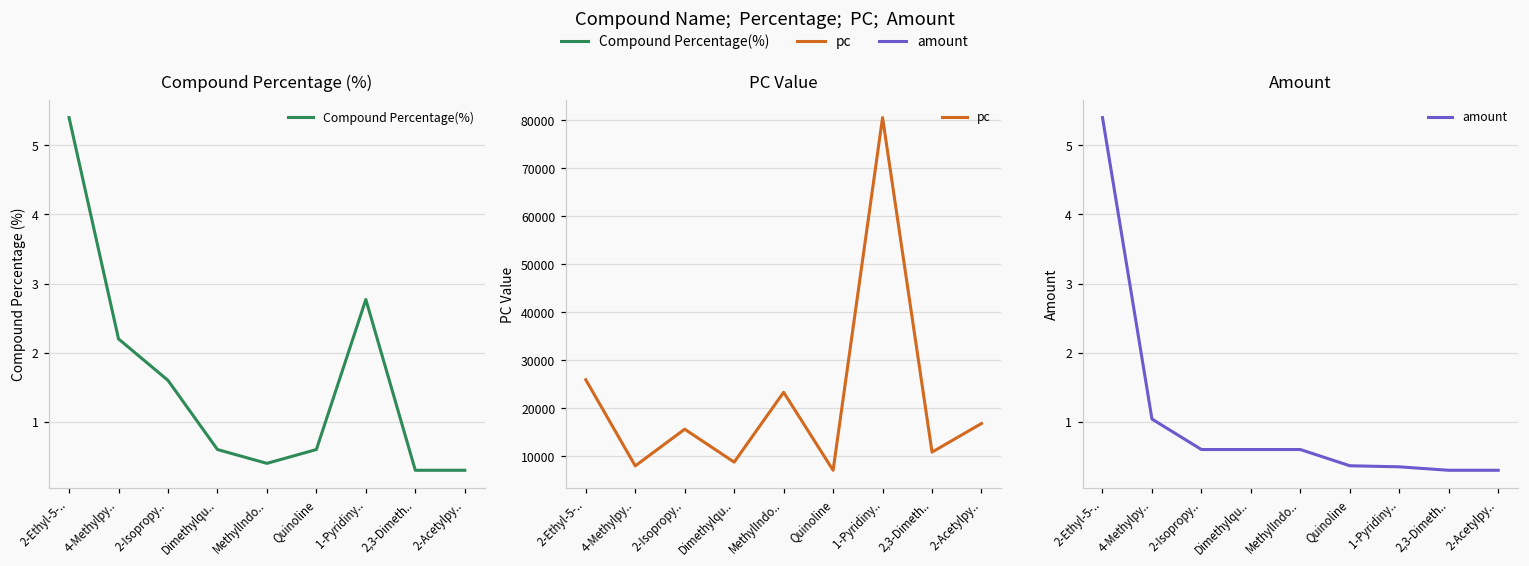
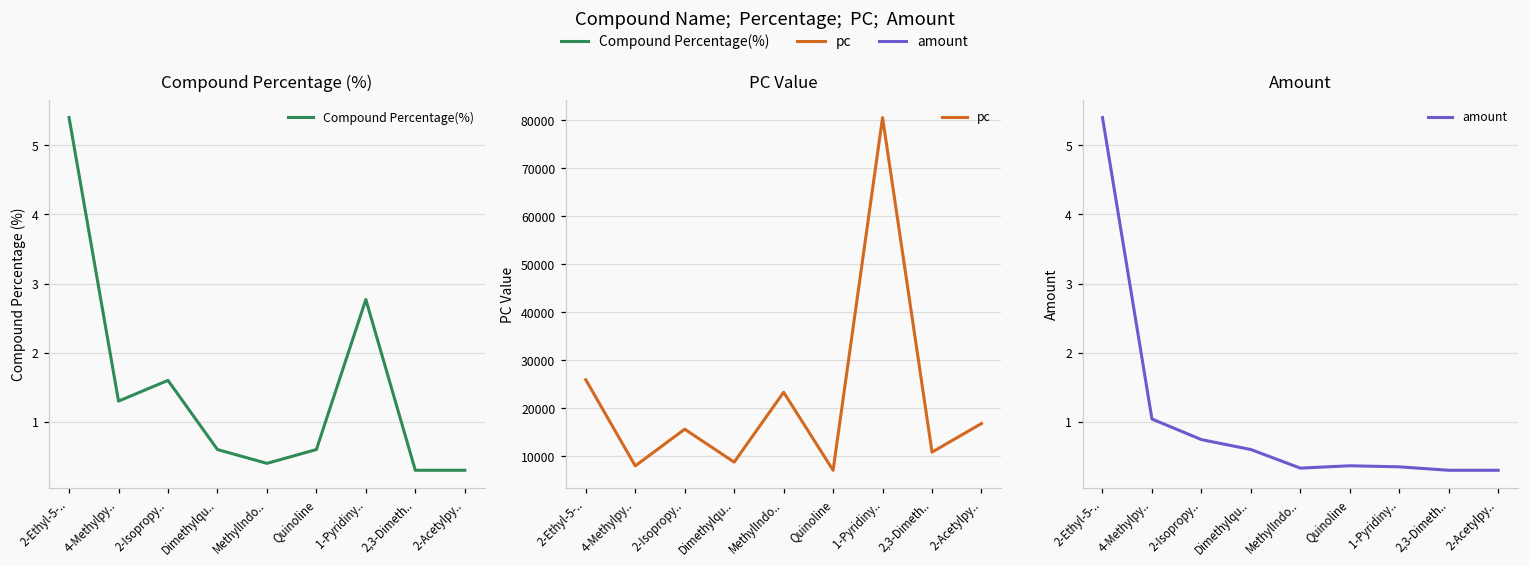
  {
    "Compound Percentage (%)": {
      "2-Ethyl-5-..": 5.4,
-     "4-Methylpy..": 2.2,
+     "4-Methylpy..": 1.3,
      "2-Isopropy..": 1.6,
      "Dimethylqu..": 0.6,
      "MethylIndo..": 0.4,
      "Quinoline": 0.6,
      "1-Pyridiny..": 2.8,
      "2,3-Dimeth..": 0.3,
      "2-Acetylpy..": 0.3
    },
    "PC Value": {
      "2-Ethyl-5-..": 26000,
      "4-Methylpy..": 8000,
      "2-Isopropy..": 16000,
      "Dimethylqu..": 9000,
      "MethylIndo..": 23000,
      "Quinoline": 7000,
      "1-Pyridiny..": 81000,
      "2,3-Dimeth..": 11000,
      "2-Acetylpy..": 17000
    },
    "Amount": {
      "2-Ethyl-5-..": 5.4,
      "4-Methylpy..": 1.0,
-     "2-Isopropy..": 0.6,
+     "2-Isopropy..": 0.7,
      "Dimethylqu..": 0.6,
-     "MethylIndo..": 0.6,
+     "MethylIndo..": 0.3,
      "Quinoline": 0.4,
      "1-Pyridiny..": 0.3,
      "2,3-Dimeth..": 0.3,
      "2-Acetylpy..": 0.3
    }
  }
